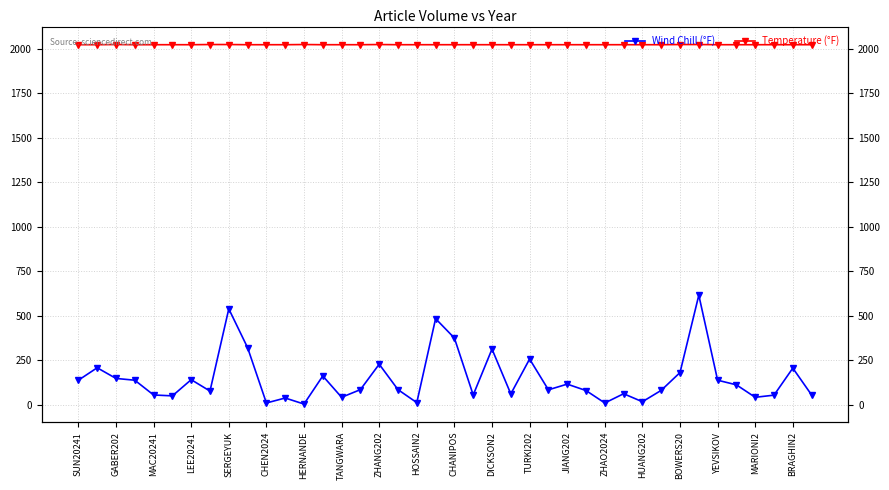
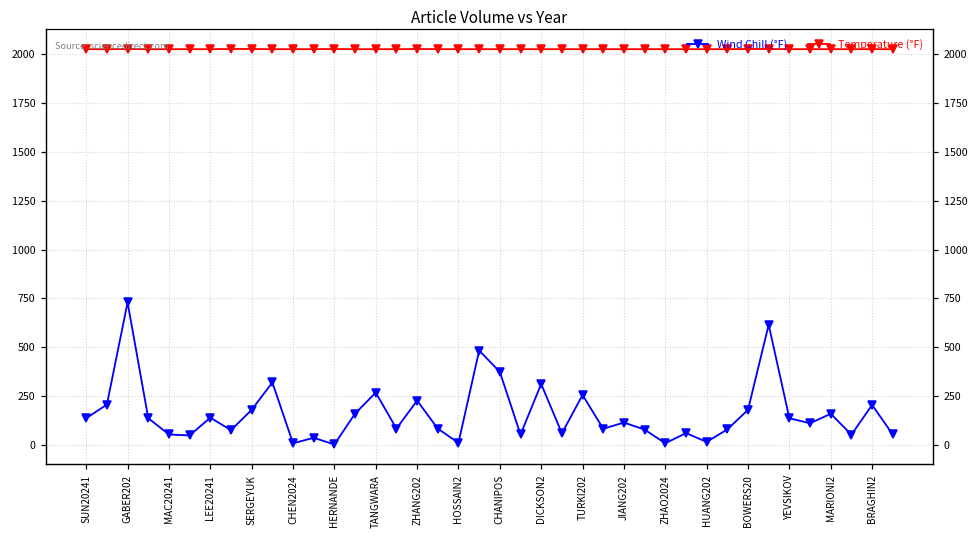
  {
    "Wind Chill (°F)": {
      "SUN20241": 140,
-     "GABER202": 150,
+     "GABER202": 730,
      "MAC20241": 60,
      "LEE20241": 140,
-     "SERGEYUK": 540,
+     "SERGEYUK": 180,
      "CHEN2024": 10,
      "HERNANDE": 0,
-     "TANGWARA": 40,
+     "TANGWARA": 270,
      "ZHANG202": 230,
      "HOSSAIN2": 10,
      "CHANIPOS": 380,
      "DICKSON2": 310,
      "TURKI202": 260,
      "JIANG202": 120,
      "ZHAO2024": 10,
      "HUANG202": 20,
      "BOWERS20": 180,
      "YEVSIKOV": 140,
-     "MARIONI2": 40,
+     "MARIONI2": 160,
      "BRAGHIN2": 210
    },
    "Temperature (°F)": {
      "SUN20241": 2020,
      "GABER202": 2030,
      "MAC20241": 2020,
      "LEE20241": 2020,
      "SERGEYUK": 2030,
      "CHEN2024": 2020,
      "HERNANDE": 2030,
      "TANGWARA": 2020,
      "ZHANG202": 2030,
      "HOSSAIN2": 2020,
      "CHANIPOS": 2020,
      "DICKSON2": 2020,
      "TURKI202": 2020,
      "JIANG202": 2020,
      "ZHAO2024": 2020,
      "HUANG202": 2020,
      "BOWERS20": 2030,
      "YEVSIKOV": 2020,
      "MARIONI2": 2020,
      "BRAGHIN2": 2020
    }
  }
